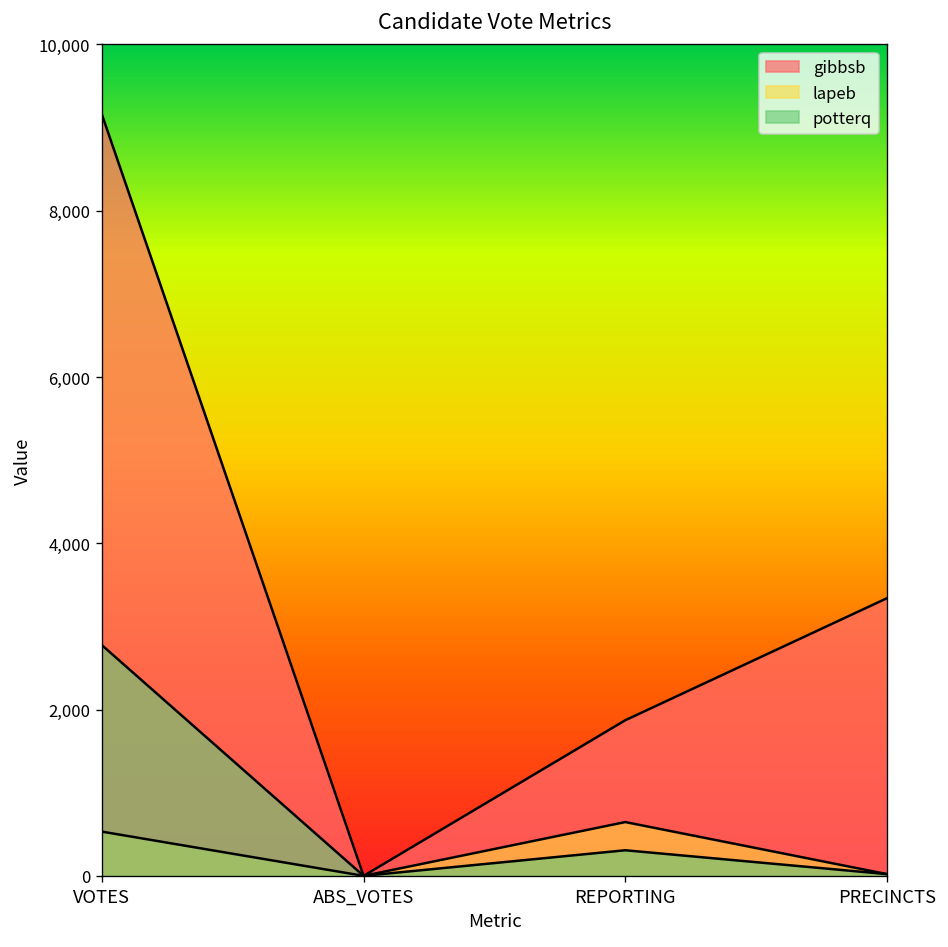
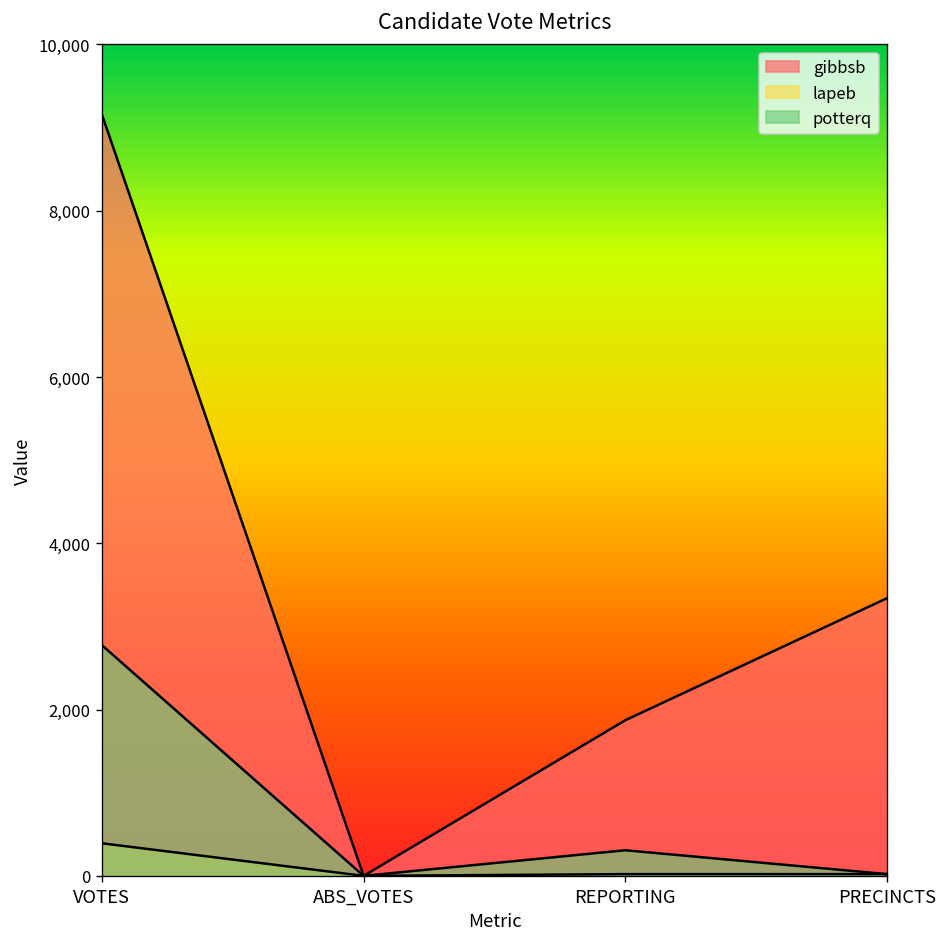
  {
    "gibbsb": {
      "VOTES": "9,200",
      "REPORTING": "1,900",
      "PRECINCTS": "3,300"
    },
    "lapeb": {
-     "VOTES": "500",
-     "REPORTING": "600"
+     "VOTES": "400",
+     "REPORTING": "0"
    },
    "potterq": {
      "VOTES": "2,800",
      "REPORTING": "300"
    }
  }
